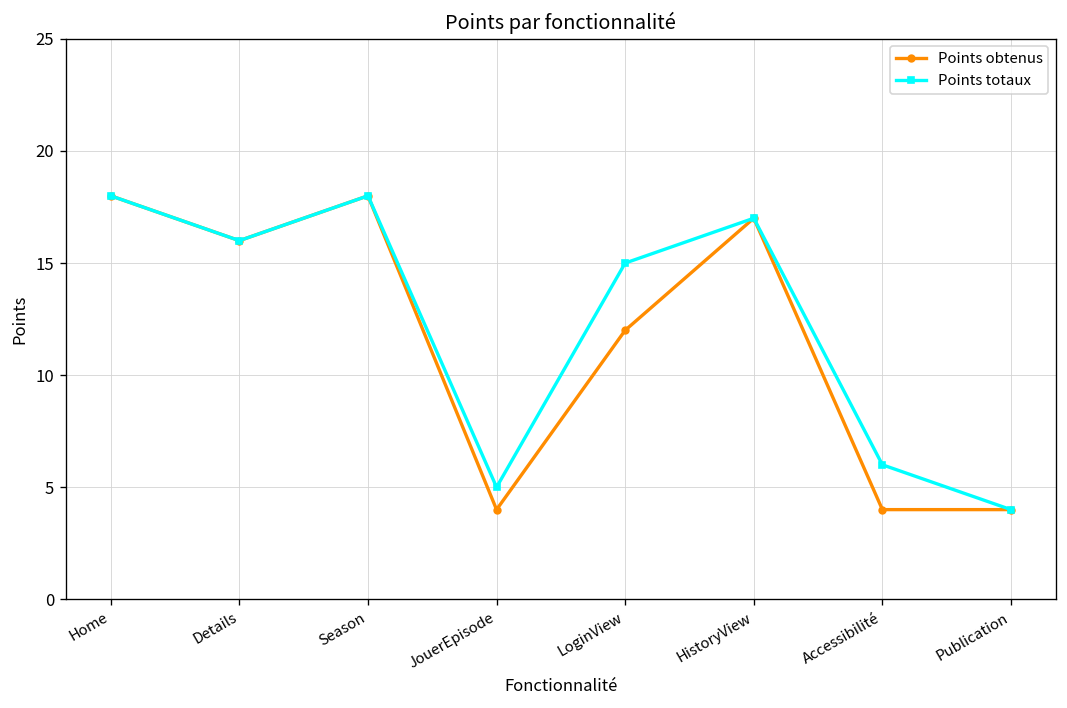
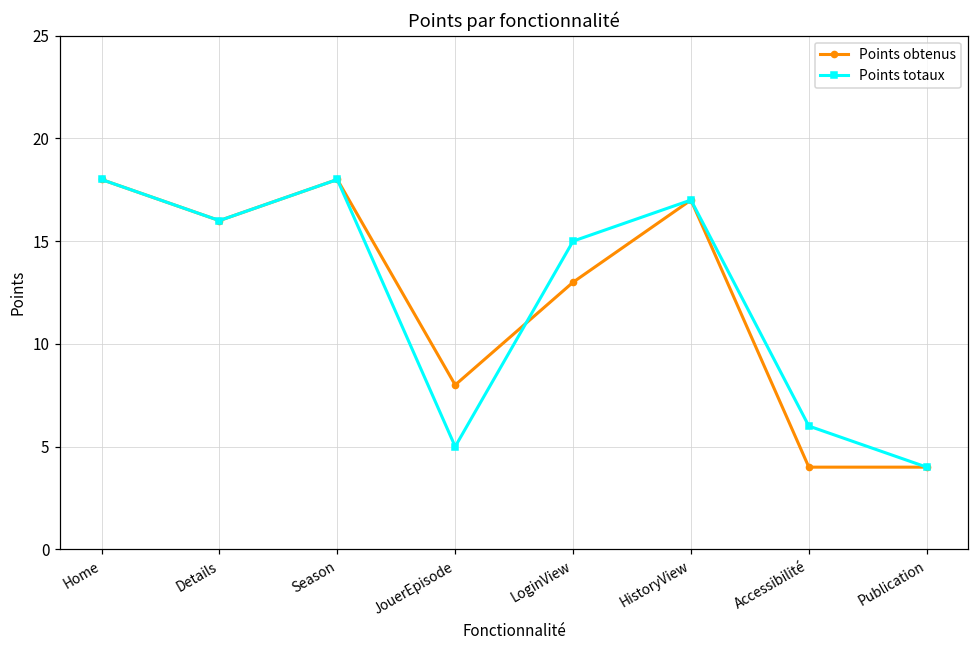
  {
    "Points obtenus": {
-     "JouerEpisode": 4,
-     "LoginView": 12,
+     "JouerEpisode": 8,
+     "LoginView": 13,
      "Accessibilité": 4
    },
    "Points totaux": {
      "JouerEpisode": 5,
      "LoginView": 15,
      "Accessibilité": 6
    }
  }
